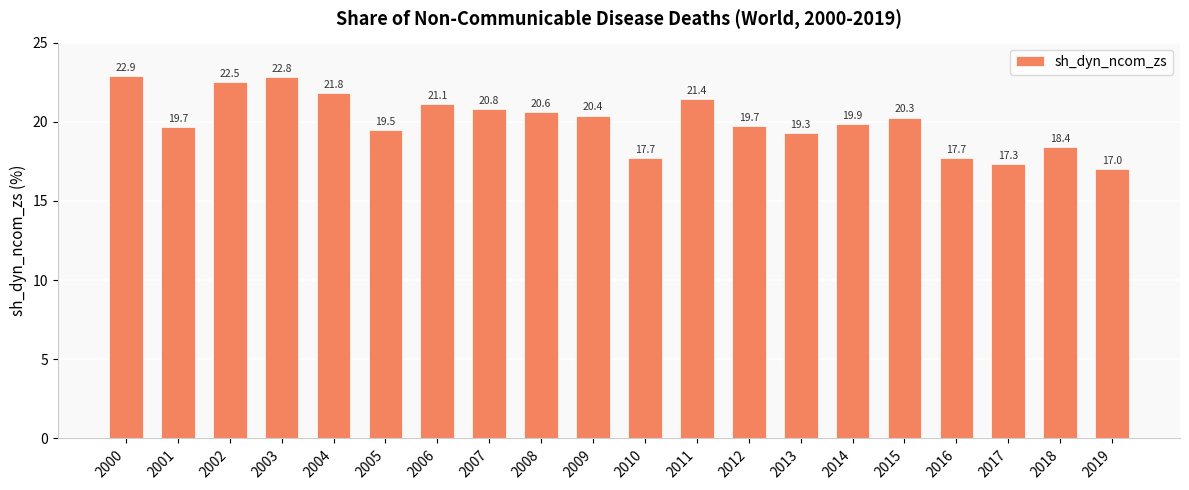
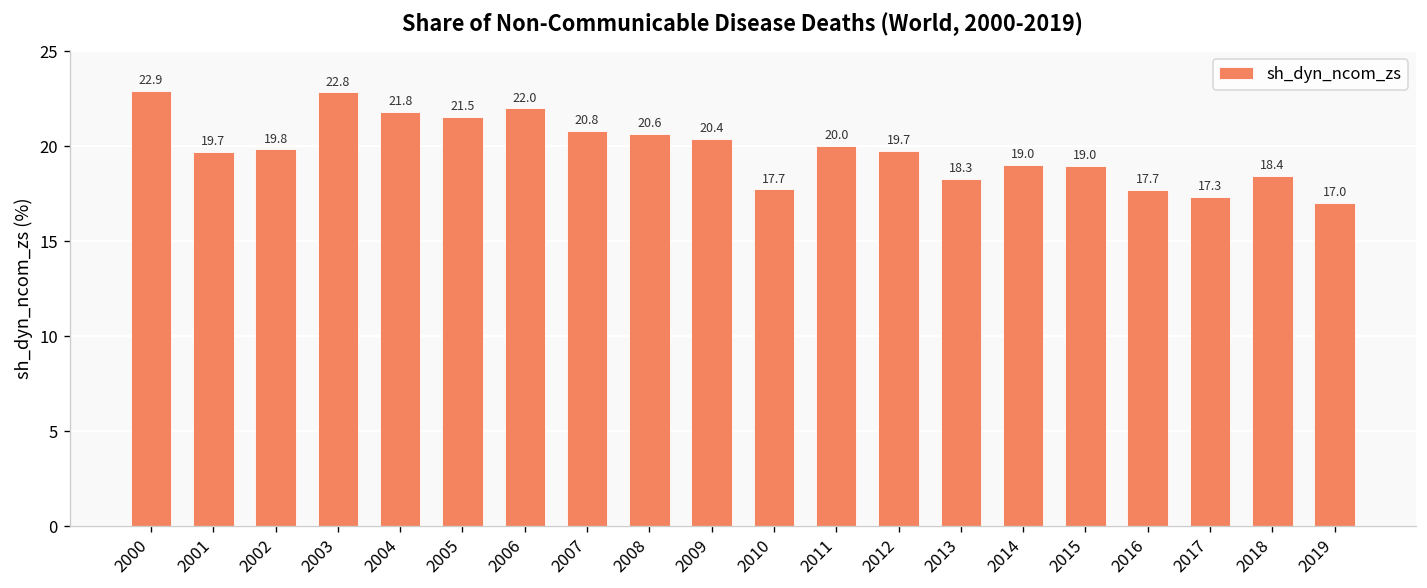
  {
    "2000": 22.9,
    "2001": 19.7,
-   "2002": 22.5,
+   "2002": 19.8,
    "2003": 22.8,
    "2004": 21.8,
-   "2005": 19.5,
-   "2006": 21.1,
+   "2005": 21.5,
+   "2006": 22.0,
    "2007": 20.8,
    "2008": 20.6,
    "2009": 20.4,
    "2010": 17.7,
-   "2011": 21.4,
+   "2011": 20.0,
    "2012": 19.7,
-   "2013": 19.3,
-   "2014": 19.9,
-   "2015": 20.3,
+   "2013": 18.3,
+   "2014": 19.0,
+   "2015": 19.0,
    "2016": 17.7,
    "2017": 17.3,
    "2018": 18.4,
    "2019": 17.0
  }
